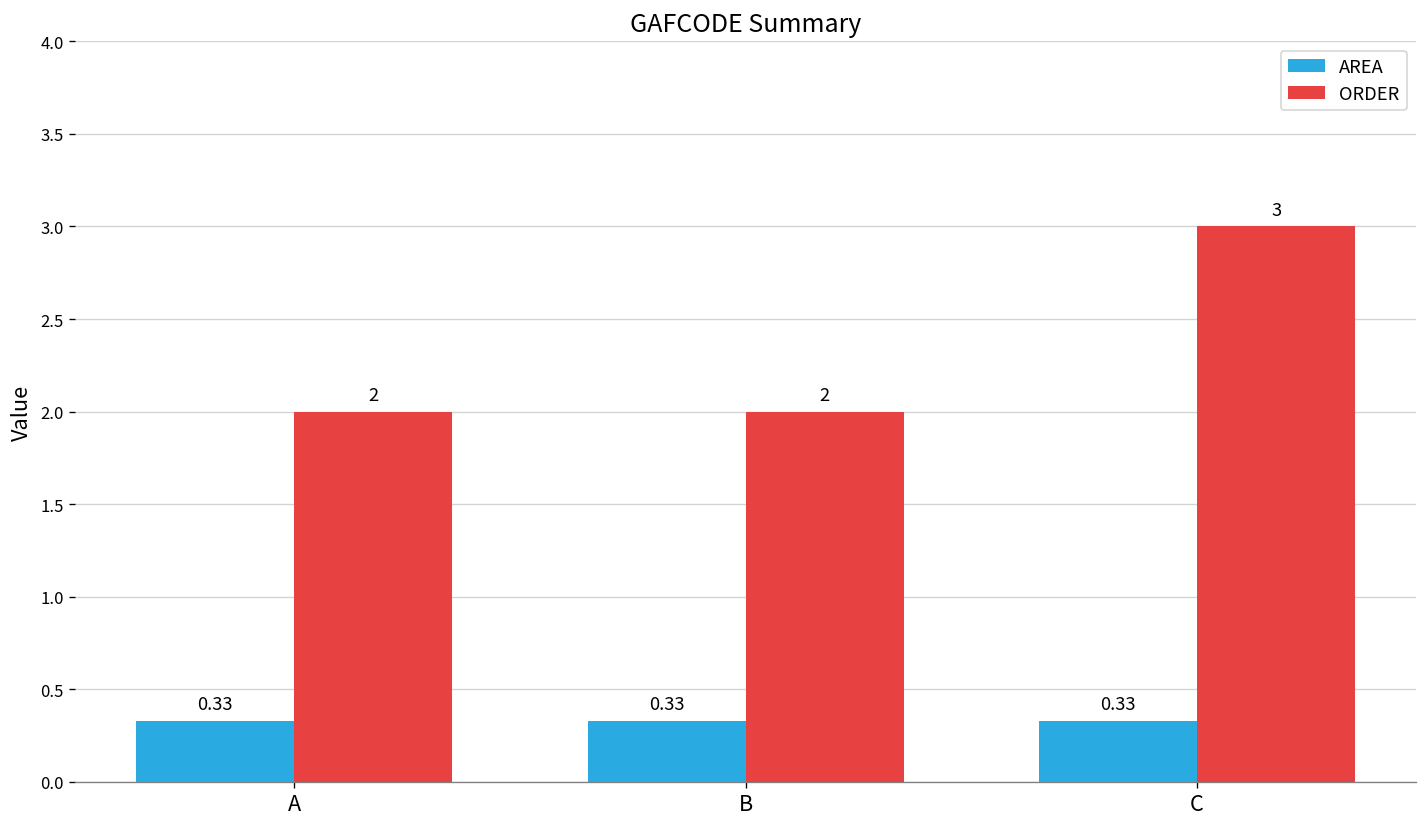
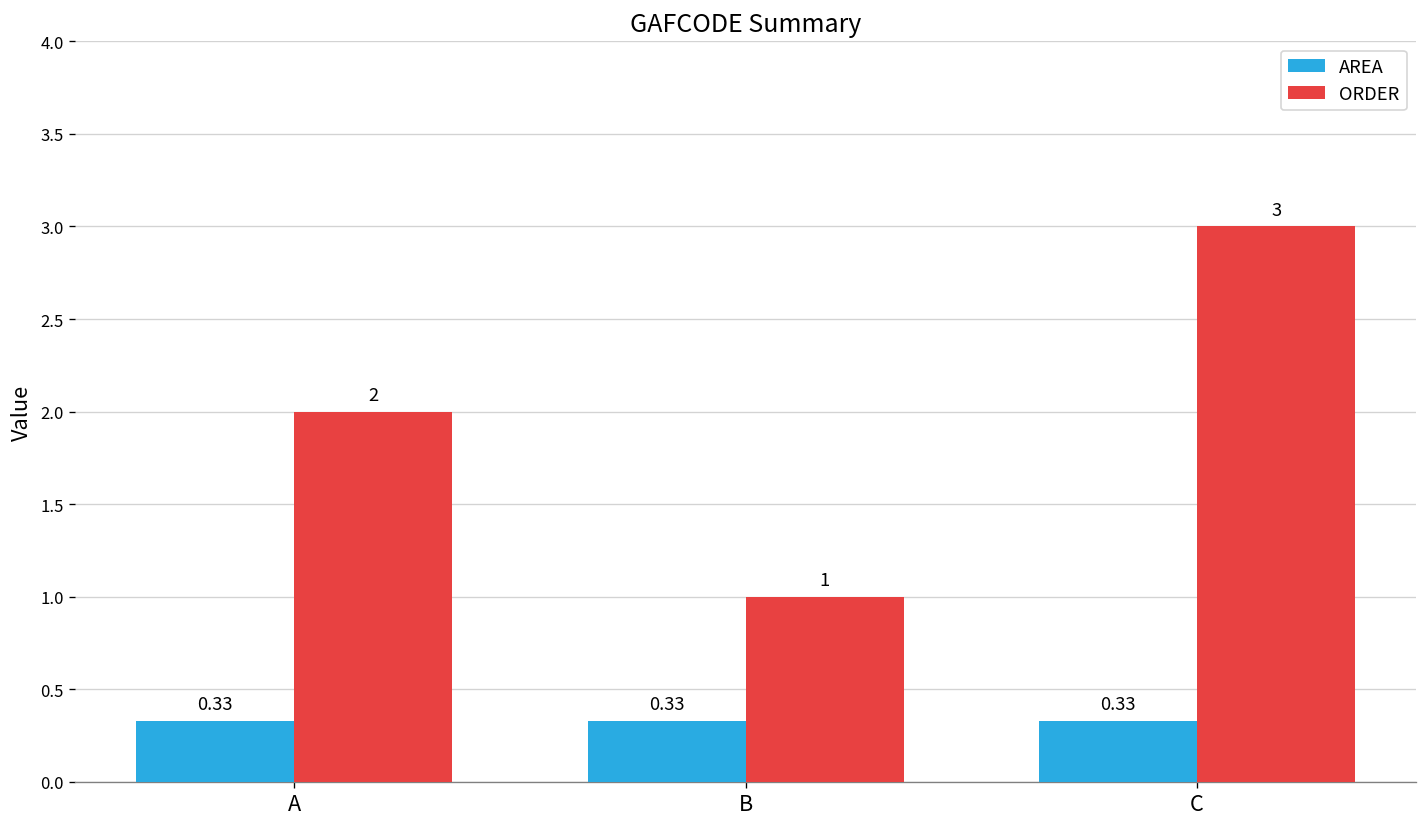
  {
    "AREA": {
      "A": 0.33,
      "B": 0.33,
      "C": 0.33
    },
    "ORDER": {
      "A": 2,
-     "B": 2,
+     "B": 1,
      "C": 3
    }
  }
